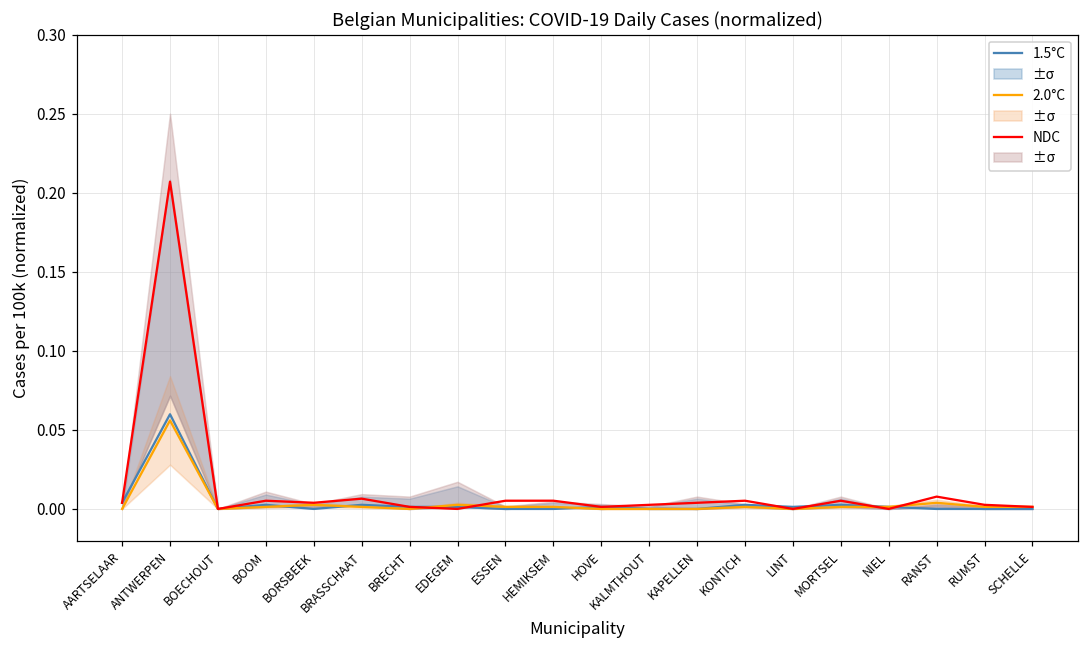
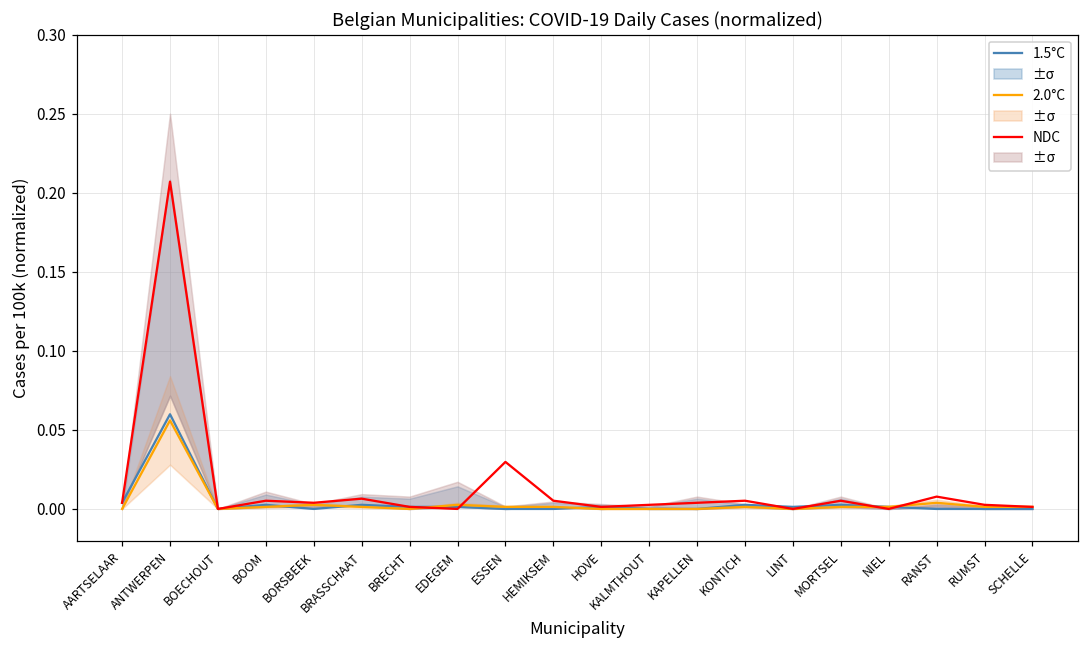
  {
    "2.0°C": {
      "ANTWERPEN": 0.056
    },
    "NDC": {
      "BOOM": 0.005,
-     "ESSEN": 0.005,
+     "ESSEN": 0.030,
      "KAPELLEN": 0.004,
      "KONTICH": 0.005,
      "RANST": 0.008
    }
  }
